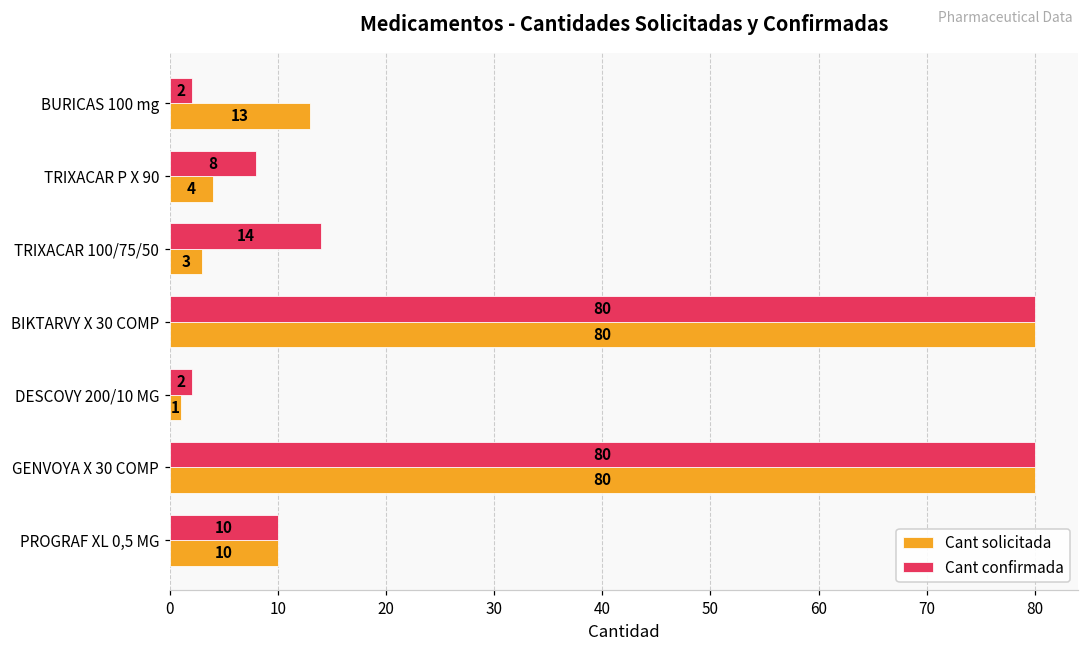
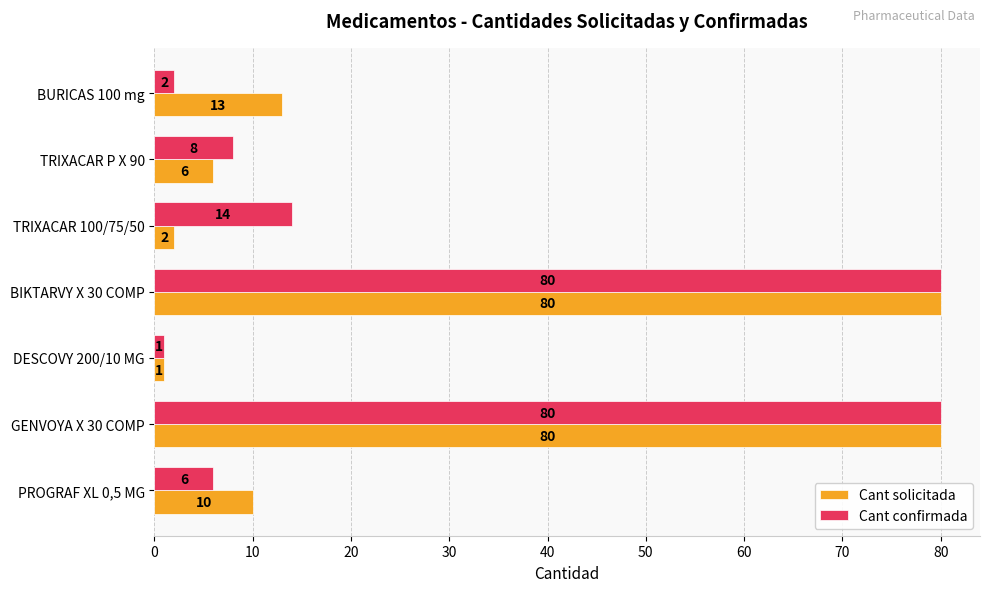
  {
    "Cant solicitada": {
      "BURICAS 100 mg": 13,
-     "TRIXACAR P X 90": 4,
-     "TRIXACAR 100/75/50": 3,
+     "TRIXACAR P X 90": 6,
+     "TRIXACAR 100/75/50": 2,
      "BIKTARVY X 30 COMP": 80,
      "DESCOVY 200/10 MG": 1,
      "GENVOYA X 30 COMP": 80,
      "PROGRAF XL 0,5 MG": 10
    },
    "Cant confirmada": {
      "BURICAS 100 mg": 2,
      "TRIXACAR P X 90": 8,
      "TRIXACAR 100/75/50": 14,
      "BIKTARVY X 30 COMP": 80,
-     "DESCOVY 200/10 MG": 2,
+     "DESCOVY 200/10 MG": 1,
      "GENVOYA X 30 COMP": 80,
-     "PROGRAF XL 0,5 MG": 10
+     "PROGRAF XL 0,5 MG": 6
    }
  }
